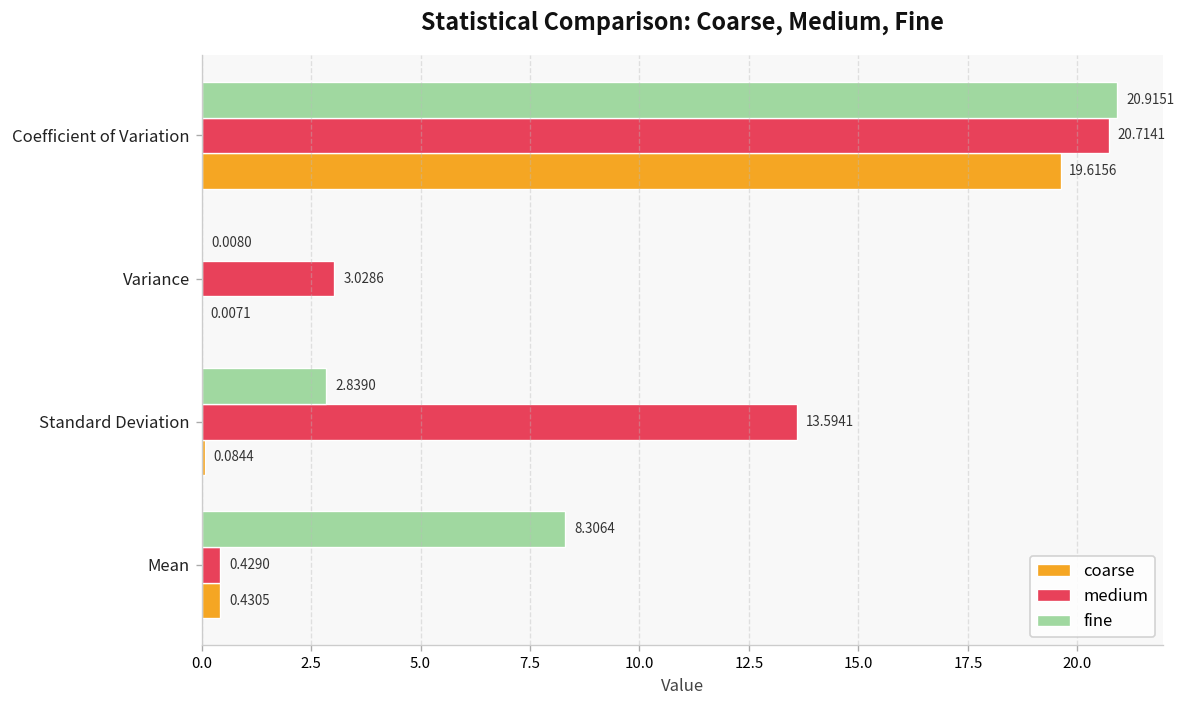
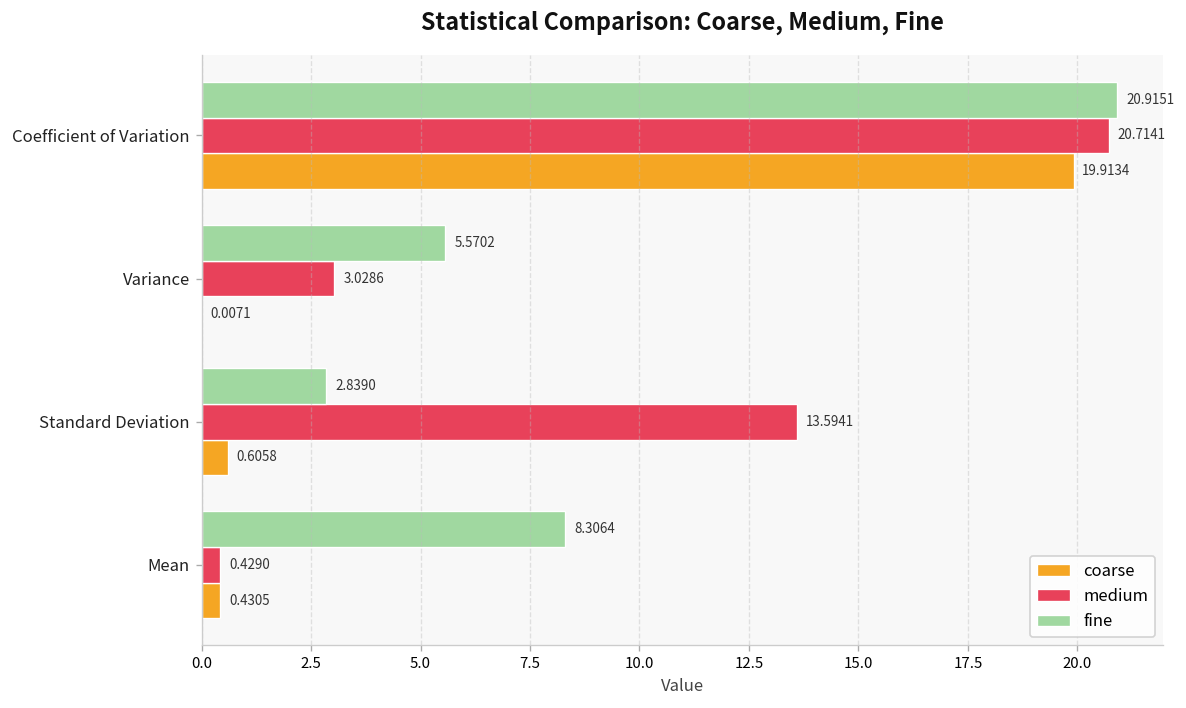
  {
    "coarse": {
-     "Coefficient of Variation": 19.6156,
+     "Coefficient of Variation": 19.9134,
      "Variance": 0.0071,
-     "Standard Deviation": 0.0844,
+     "Standard Deviation": 0.6058,
      "Mean": 0.4305
    },
    "medium": {
      "Coefficient of Variation": 20.7141,
      "Variance": 3.0286,
      "Standard Deviation": 13.5941,
      "Mean": 0.4290
    },
    "fine": {
      "Coefficient of Variation": 20.9151,
-     "Variance": 0.0080,
+     "Variance": 5.5702,
      "Standard Deviation": 2.8390,
      "Mean": 8.3064
    }
  }
